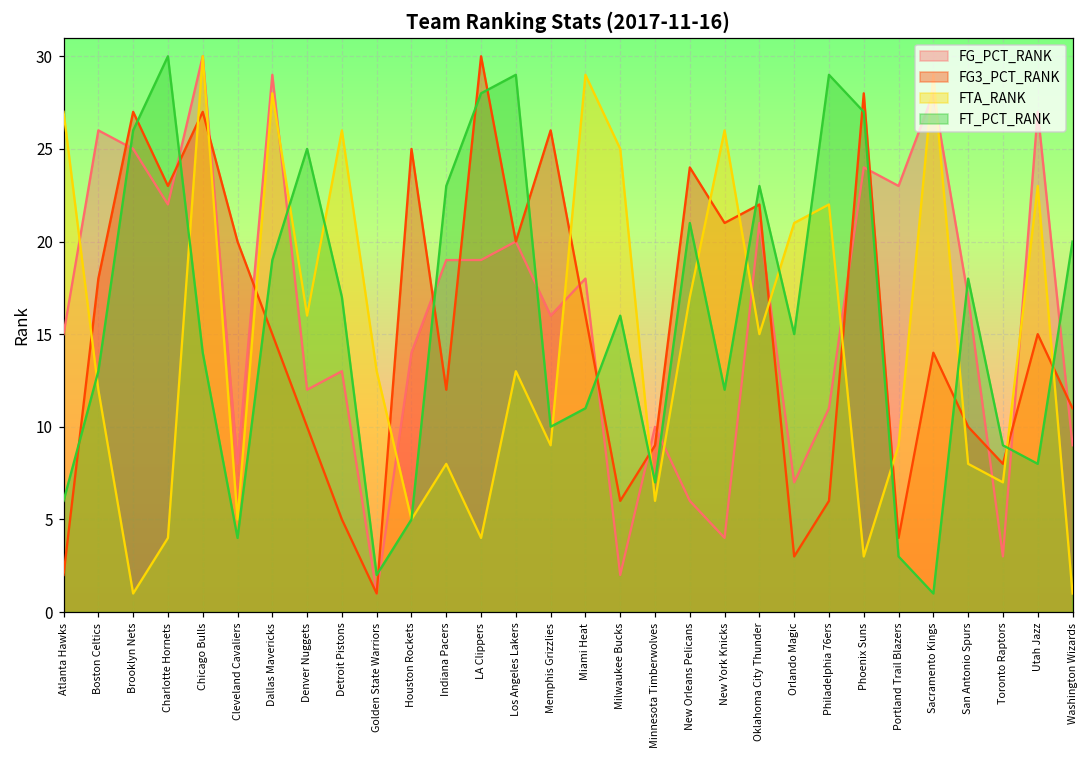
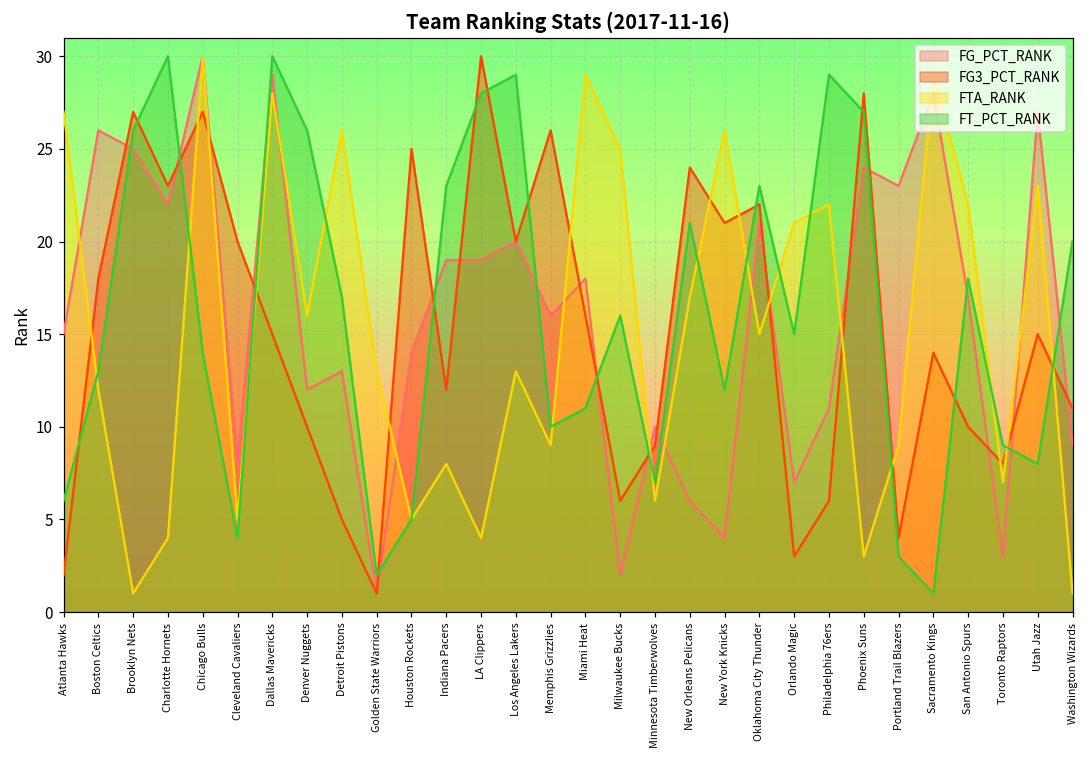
  {
    "FG_PCT_RANK": {
      "Atlanta Hawks": 15,
      "Boston Celtics": 26,
      "Brooklyn Nets": 25,
      "Charlotte Hornets": 22,
      "Cleveland Cavaliers": 8,
      "Dallas Mavericks": 29,
      "Denver Nuggets": 12,
      "Detroit Pistons": 13,
      "Houston Rockets": 14,
      "Indiana Pacers": 19,
      "LA Clippers": 19,
      "Memphis Grizzlies": 16,
      "Miami Heat": 18,
      "Milwaukee Bucks": 2,
      "Minnesota Timberwolves": 10,
      "New Orleans Pelicans": 6,
      "New York Knicks": 4,
      "Oklahoma City Thunder": 21,
      "Orlando Magic": 7,
      "Philadelphia 76ers": 11,
      "Phoenix Suns": 24,
      "Portland Trail Blazers": 23,
      "San Antonio Spurs": 17,
      "Toronto Raptors": 3,
      "Washington Wizards": 9
    },
    "FG3_PCT_RANK": {
      "Atlanta Hawks": 2,
      "Boston Celtics": 18,
      "Brooklyn Nets": 27,
      "Charlotte Hornets": 23,
      "Chicago Bulls": 27,
      "Cleveland Cavaliers": 20,
      "Dallas Mavericks": 15,
      "Denver Nuggets": 10,
      "Detroit Pistons": 5,
      "Houston Rockets": 25,
      "Indiana Pacers": 12,
      "LA Clippers": 30,
      "Memphis Grizzlies": 26,
      "Miami Heat": 16,
      "Milwaukee Bucks": 6,
      "Minnesota Timberwolves": 9,
      "New Orleans Pelicans": 24,
      "New York Knicks": 21,
      "Oklahoma City Thunder": 22,
      "Orlando Magic": 3,
      "Philadelphia 76ers": 6,
      "Phoenix Suns": 28,
      "Portland Trail Blazers": 4,
      "Sacramento Kings": 14,
      "San Antonio Spurs": 10,
      "Toronto Raptors": 8,
      "Utah Jazz": 15,
      "Washington Wizards": 11
    },
    "FTA_RANK": {
      "Atlanta Hawks": 27,
      "Boston Celtics": 12,
      "Brooklyn Nets": 1,
      "Charlotte Hornets": 4,
      "Cleveland Cavaliers": 5,
      "Dallas Mavericks": 28,
      "Denver Nuggets": 16,
      "Detroit Pistons": 26,
      "Golden State Warriors": 13,
      "Indiana Pacers": 8,
      "LA Clippers": 4,
      "Los Angeles Lakers": 13,
      "Memphis Grizzlies": 9,
      "Miami Heat": 29,
      "Milwaukee Bucks": 25,
      "Minnesota Timberwolves": 6,
      "New Orleans Pelicans": 17,
      "New York Knicks": 26,
      "Oklahoma City Thunder": 15,
      "Orlando Magic": 21,
      "Philadelphia 76ers": 22,
      "Phoenix Suns": 3,
      "Portland Trail Blazers": 9,
-     "San Antonio Spurs": 8,
+     "San Antonio Spurs": 22,
      "Toronto Raptors": 7,
      "Utah Jazz": 23,
      "Washington Wizards": 1
    },
    "FT_PCT_RANK": {
      "Atlanta Hawks": 6,
      "Boston Celtics": 13,
      "Brooklyn Nets": 26,
      "Charlotte Hornets": 30,
      "Chicago Bulls": 14,
      "Cleveland Cavaliers": 4,
-     "Dallas Mavericks": 19,
-     "Denver Nuggets": 25,
+     "Dallas Mavericks": 30,
+     "Denver Nuggets": 26,
      "Detroit Pistons": 17,
      "Golden State Warriors": 2,
      "Indiana Pacers": 23,
      "LA Clippers": 28,
      "Los Angeles Lakers": 29,
      "Memphis Grizzlies": 10,
      "Miami Heat": 11,
      "Milwaukee Bucks": 16,
      "Minnesota Timberwolves": 7,
      "New Orleans Pelicans": 21,
      "New York Knicks": 12,
      "Oklahoma City Thunder": 23,
      "Orlando Magic": 15,
      "Philadelphia 76ers": 29,
      "Phoenix Suns": 27,
      "Portland Trail Blazers": 3,
      "Sacramento Kings": 1,
      "San Antonio Spurs": 18,
      "Toronto Raptors": 9,
      "Utah Jazz": 8,
      "Washington Wizards": 20
    }
  }
